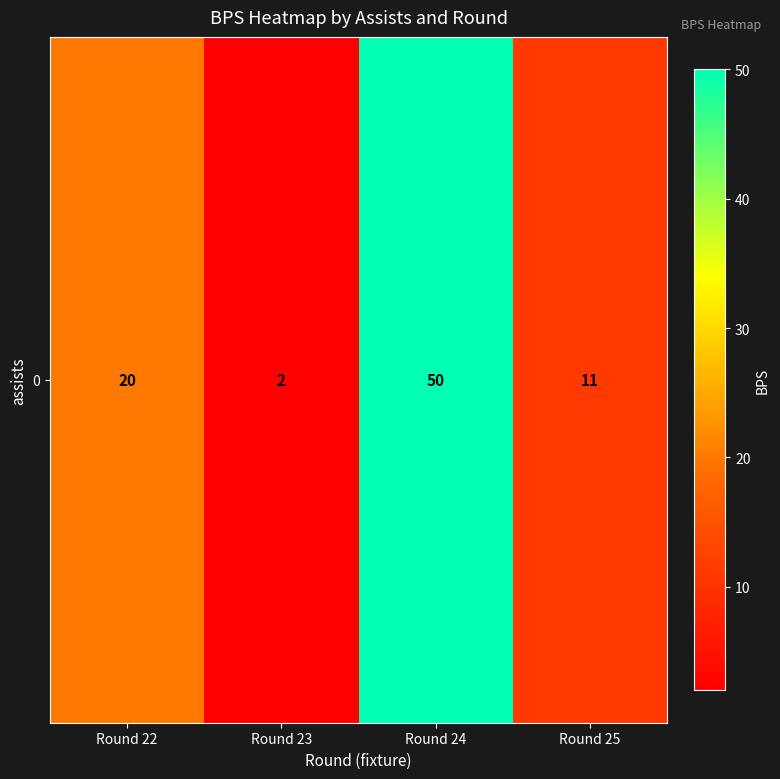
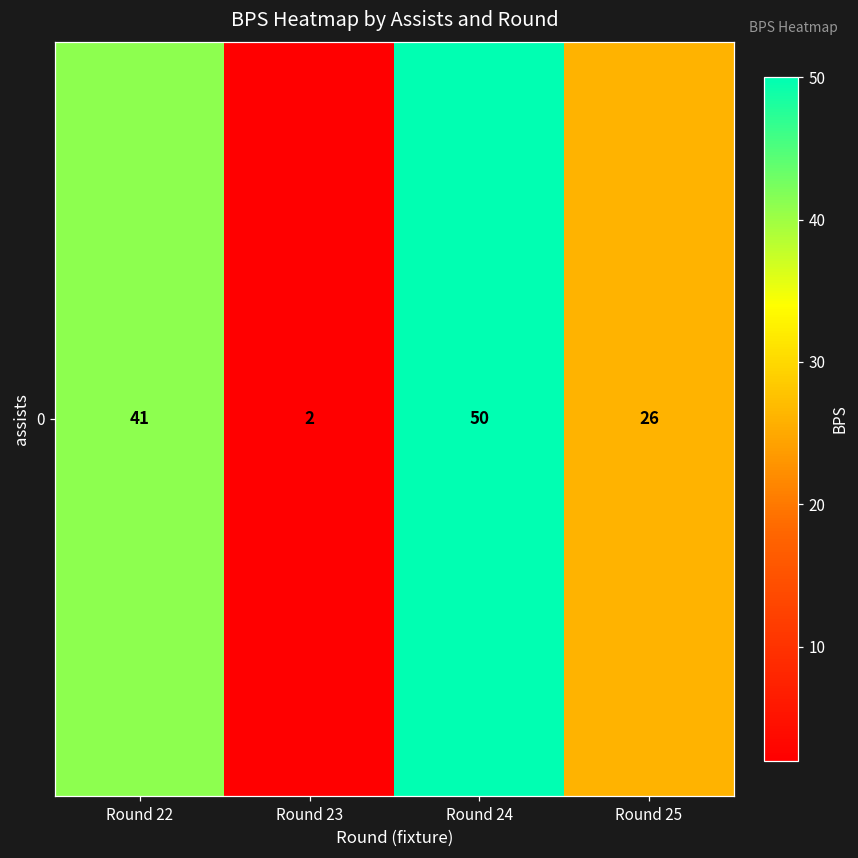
  {
    "0": {
-     "Round 22": 20,
+     "Round 22": 41,
      "Round 23": 2,
      "Round 24": 50,
-     "Round 25": 11
+     "Round 25": 26
    }
  }
